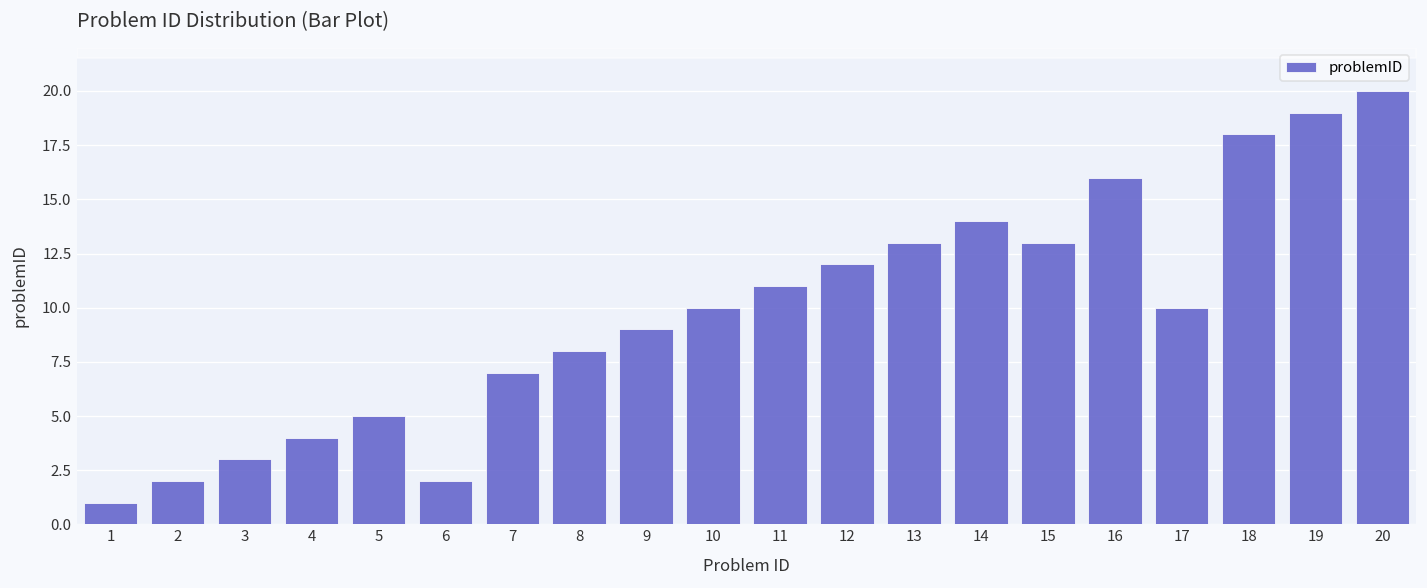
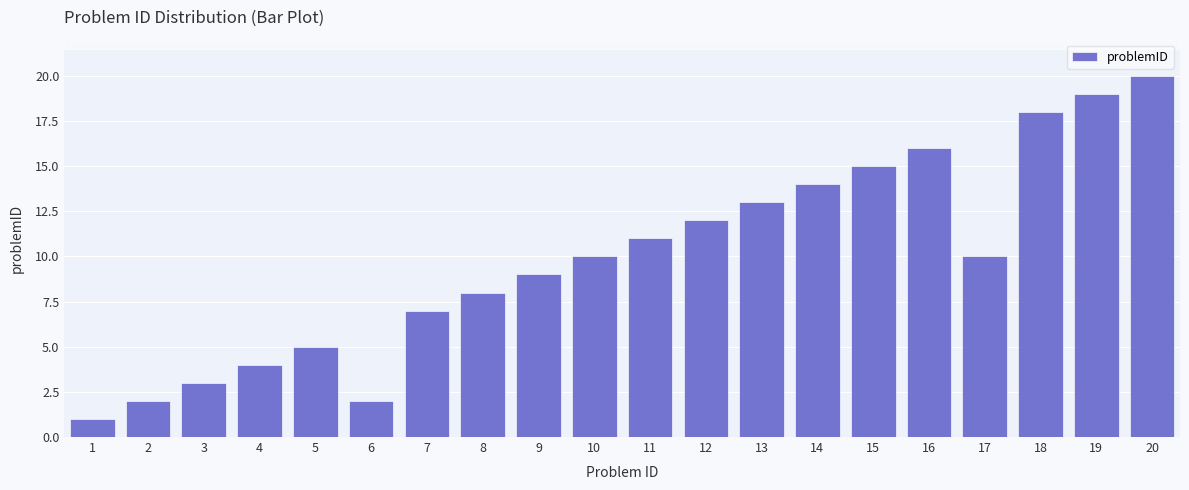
  {
    "problemID": {
      "1": 1,
      "2": 2,
      "3": 3,
      "4": 4,
      "5": 5,
      "6": 2,
      "7": 7,
      "8": 8,
      "9": 9,
      "10": 10,
      "11": 11,
      "12": 12,
      "13": 13,
      "14": 14,
-     "15": 13,
+     "15": 15,
      "16": 16,
      "17": 10,
      "18": 18,
      "19": 19,
      "20": 20
    }
  }
